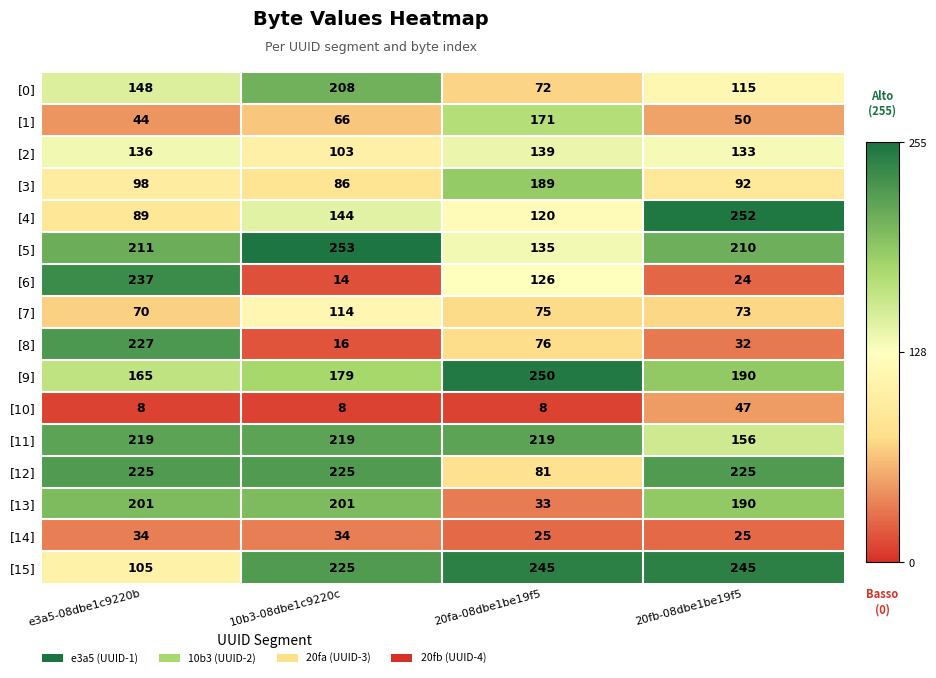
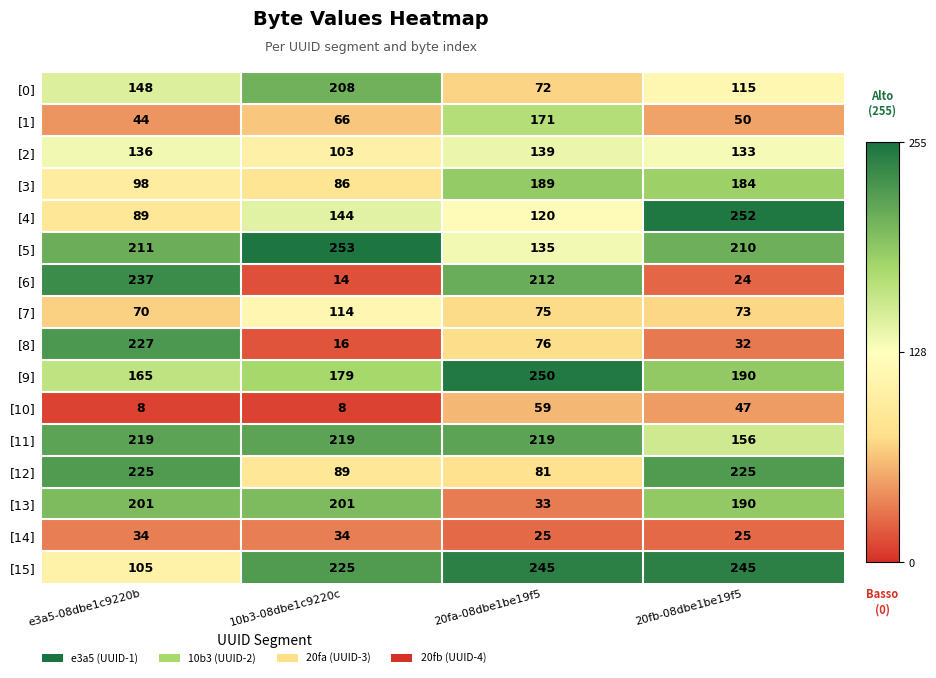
  {
    "[0]": {
      "e3a5-08dbe1c9220b": 148,
      "10b3-08dbe1c9220c": 208,
      "20fa-08dbe1be19f5": 72,
      "20fb-08dbe1be19f5": 115
    },
    "[1]": {
      "e3a5-08dbe1c9220b": 44,
      "10b3-08dbe1c9220c": 66,
      "20fa-08dbe1be19f5": 171,
      "20fb-08dbe1be19f5": 50
    },
    "[2]": {
      "e3a5-08dbe1c9220b": 136,
      "10b3-08dbe1c9220c": 103,
      "20fa-08dbe1be19f5": 139,
      "20fb-08dbe1be19f5": 133
    },
    "[3]": {
      "e3a5-08dbe1c9220b": 98,
      "10b3-08dbe1c9220c": 86,
      "20fa-08dbe1be19f5": 189,
-     "20fb-08dbe1be19f5": 92
+     "20fb-08dbe1be19f5": 184
    },
    "[4]": {
      "e3a5-08dbe1c9220b": 89,
      "10b3-08dbe1c9220c": 144,
      "20fa-08dbe1be19f5": 120,
      "20fb-08dbe1be19f5": 252
    },
    "[5]": {
      "e3a5-08dbe1c9220b": 211,
      "10b3-08dbe1c9220c": 253,
      "20fa-08dbe1be19f5": 135,
      "20fb-08dbe1be19f5": 210
    },
    "[6]": {
      "e3a5-08dbe1c9220b": 237,
      "10b3-08dbe1c9220c": 14,
-     "20fa-08dbe1be19f5": 126,
+     "20fa-08dbe1be19f5": 212,
      "20fb-08dbe1be19f5": 24
    },
    "[7]": {
      "e3a5-08dbe1c9220b": 70,
      "10b3-08dbe1c9220c": 114,
      "20fa-08dbe1be19f5": 75,
      "20fb-08dbe1be19f5": 73
    },
    "[8]": {
      "e3a5-08dbe1c9220b": 227,
      "10b3-08dbe1c9220c": 16,
      "20fa-08dbe1be19f5": 76,
      "20fb-08dbe1be19f5": 32
    },
    "[9]": {
      "e3a5-08dbe1c9220b": 165,
      "10b3-08dbe1c9220c": 179,
      "20fa-08dbe1be19f5": 250,
      "20fb-08dbe1be19f5": 190
    },
    "[10]": {
      "e3a5-08dbe1c9220b": 8,
      "10b3-08dbe1c9220c": 8,
-     "20fa-08dbe1be19f5": 8,
+     "20fa-08dbe1be19f5": 59,
      "20fb-08dbe1be19f5": 47
    },
    "[11]": {
      "e3a5-08dbe1c9220b": 219,
      "10b3-08dbe1c9220c": 219,
      "20fa-08dbe1be19f5": 219,
      "20fb-08dbe1be19f5": 156
    },
    "[12]": {
      "e3a5-08dbe1c9220b": 225,
-     "10b3-08dbe1c9220c": 225,
+     "10b3-08dbe1c9220c": 89,
      "20fa-08dbe1be19f5": 81,
      "20fb-08dbe1be19f5": 225
    },
    "[13]": {
      "e3a5-08dbe1c9220b": 201,
      "10b3-08dbe1c9220c": 201,
      "20fa-08dbe1be19f5": 33,
      "20fb-08dbe1be19f5": 190
    },
    "[14]": {
      "e3a5-08dbe1c9220b": 34,
      "10b3-08dbe1c9220c": 34,
      "20fa-08dbe1be19f5": 25,
      "20fb-08dbe1be19f5": 25
    },
    "[15]": {
      "e3a5-08dbe1c9220b": 105,
      "10b3-08dbe1c9220c": 225,
      "20fa-08dbe1be19f5": 245,
      "20fb-08dbe1be19f5": 245
    }
  }
